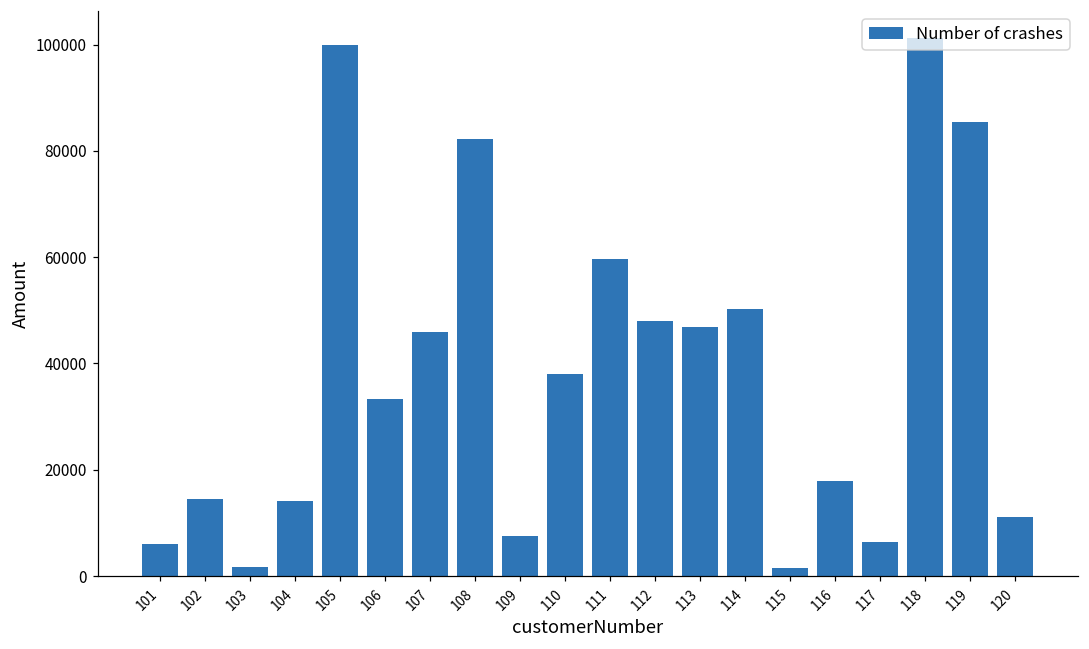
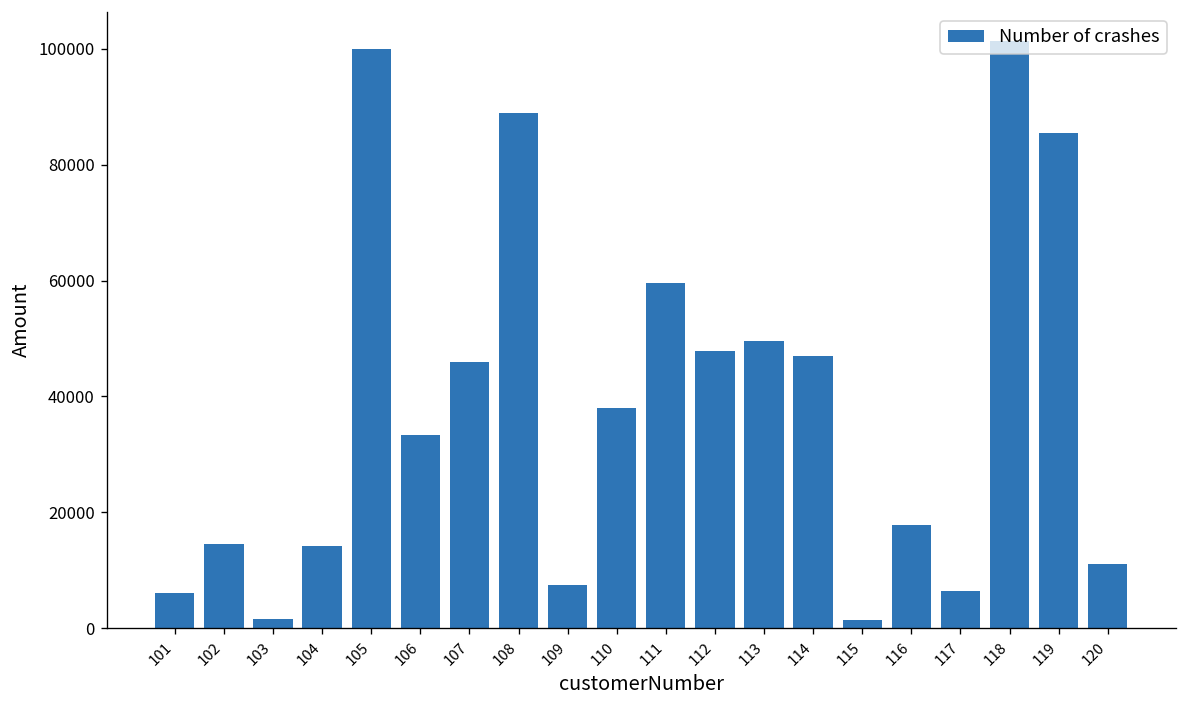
  {
    "101": 6000,
    "102": 15000,
    "103": 2000,
    "104": 14000,
    "105": 100000,
    "106": 33000,
    "107": 46000,
-   "108": 82000,
+   "108": 89000,
    "109": 8000,
    "110": 38000,
    "111": 60000,
    "112": 48000,
-   "113": 47000,
-   "114": 50000,
+   "113": 50000,
+   "114": 47000,
    "115": 1000,
    "116": 18000,
    "117": 6000,
    "119": 85000,
    "120": 11000
  }
